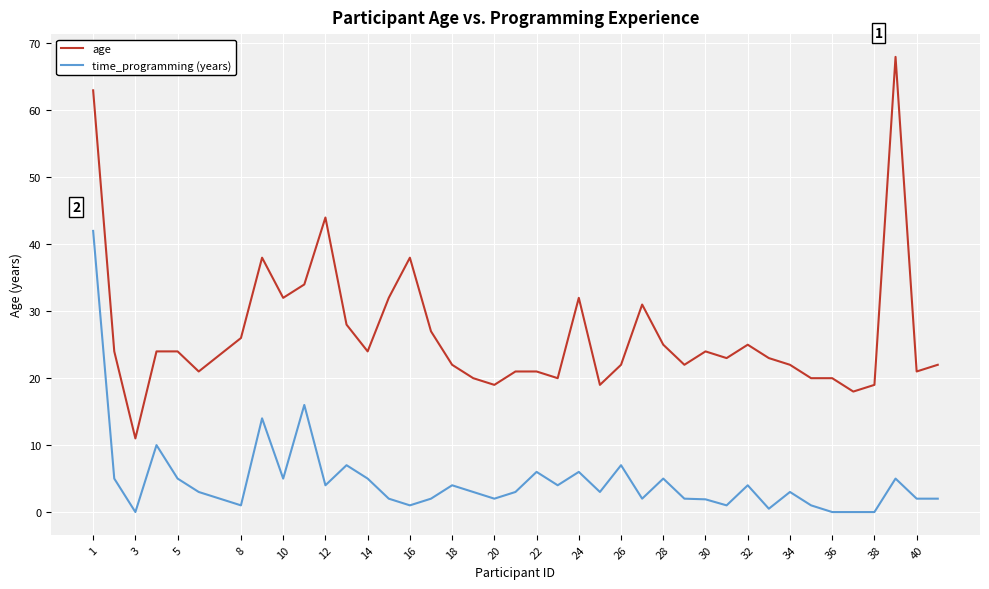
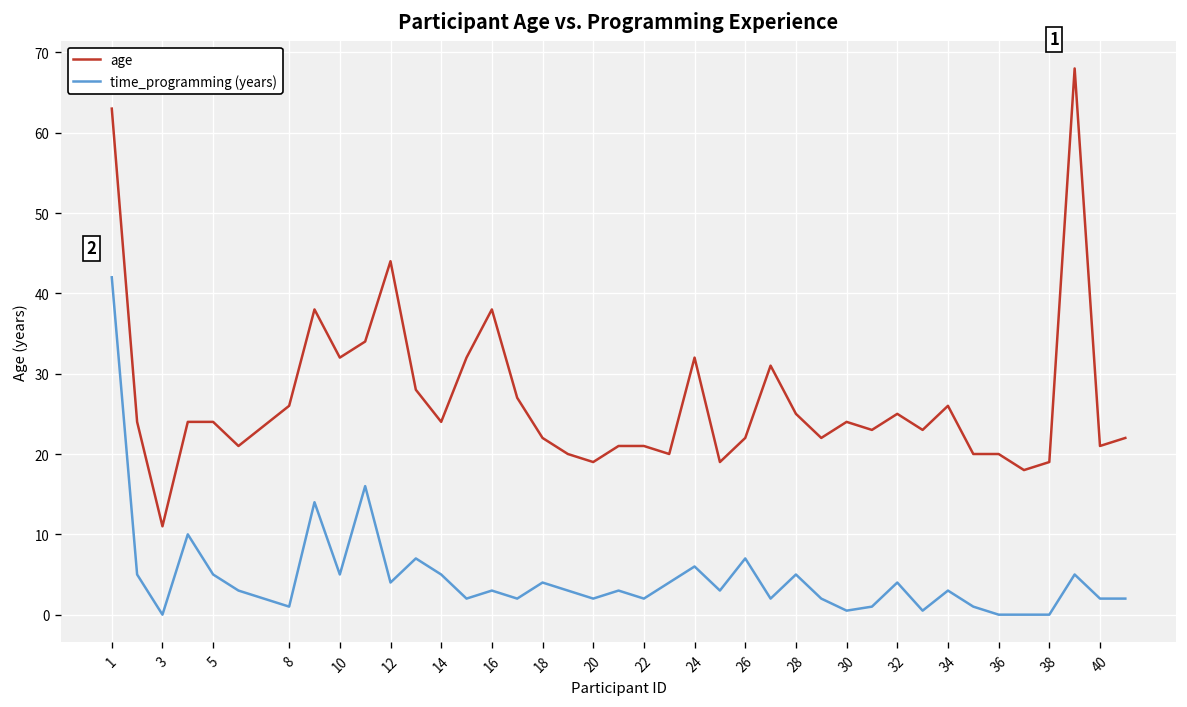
  {
    "age": {
      "1": 63,
      "3": 11,
      "5": 24,
      "8": 26,
      "10": 32,
      "12": 44,
      "14": 24,
      "16": 38,
      "18": 22,
      "20": 19,
      "22": 21,
      "24": 32,
      "26": 22,
      "28": 25,
      "30": 24,
      "32": 25,
-     "34": 22,
+     "34": 26,
      "36": 20,
      "38": 19,
      "40": 21
    },
    "time_programming (years)": {
      "3": 0,
      "5": 5,
      "8": 1,
      "10": 5,
      "12": 4,
      "14": 5,
-     "16": 1,
+     "16": 3,
      "18": 4,
      "20": 2,
-     "22": 6,
+     "22": 2,
      "24": 6,
      "26": 7,
      "28": 5,
-     "30": 2,
+     "30": 1,
      "32": 4,
      "34": 3,
      "36": 0,
      "38": 0,
      "40": 2
    }
  }
